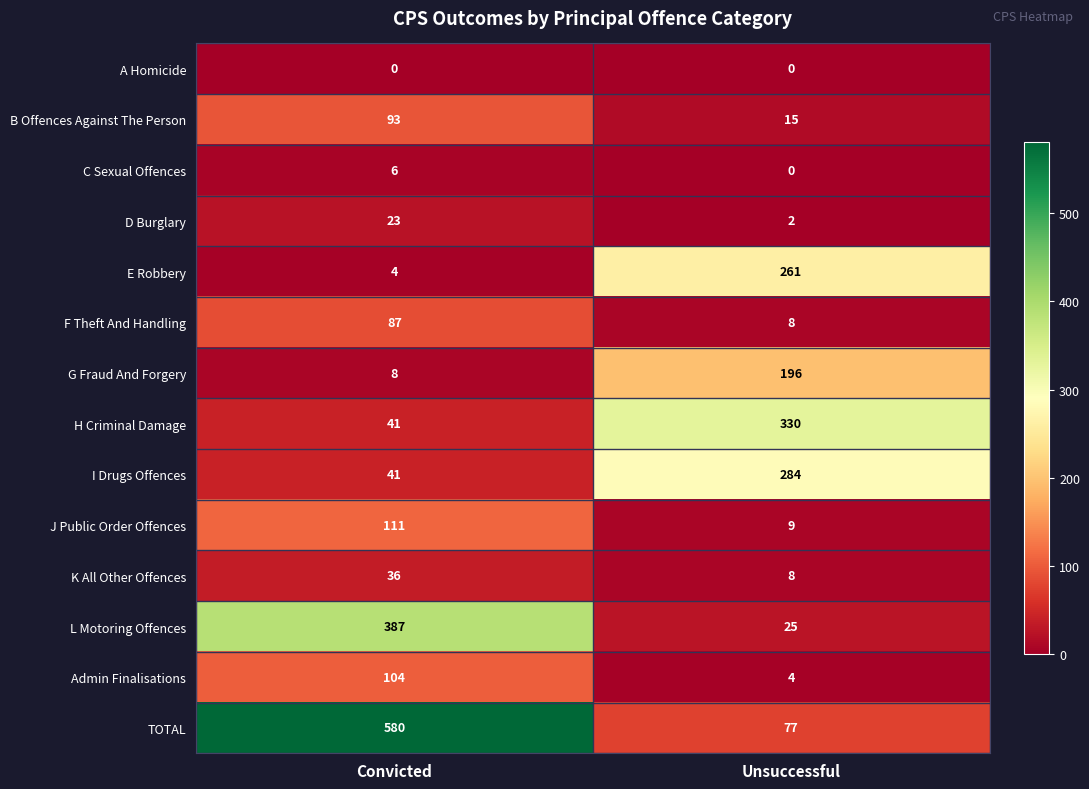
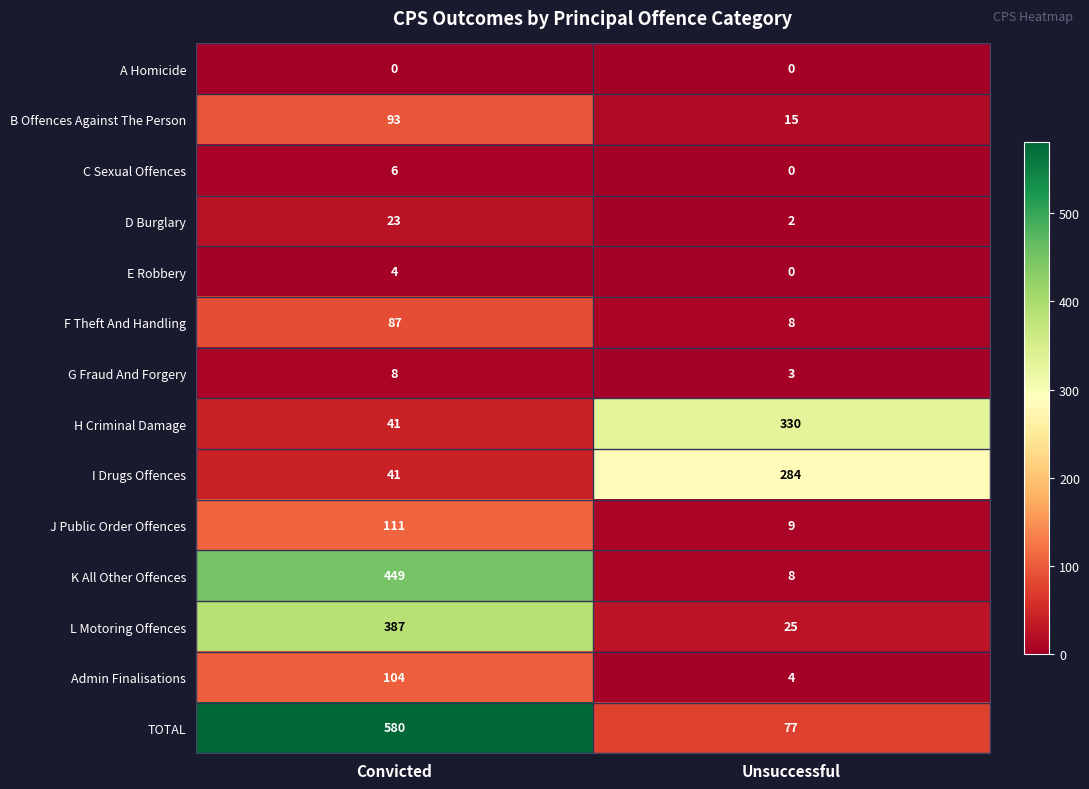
  {
    "A Homicide": {
      "Convicted": 0,
      "Unsuccessful": 0
    },
    "B Offences Against The Person": {
      "Convicted": 93,
      "Unsuccessful": 15
    },
    "C Sexual Offences": {
      "Convicted": 6,
      "Unsuccessful": 0
    },
    "D Burglary": {
      "Convicted": 23,
      "Unsuccessful": 2
    },
    "E Robbery": {
      "Convicted": 4,
-     "Unsuccessful": 261
+     "Unsuccessful": 0
    },
    "F Theft And Handling": {
      "Convicted": 87,
      "Unsuccessful": 8
    },
    "G Fraud And Forgery": {
      "Convicted": 8,
-     "Unsuccessful": 196
+     "Unsuccessful": 3
    },
    "H Criminal Damage": {
      "Convicted": 41,
      "Unsuccessful": 330
    },
    "I Drugs Offences": {
      "Convicted": 41,
      "Unsuccessful": 284
    },
    "J Public Order Offences": {
      "Convicted": 111,
      "Unsuccessful": 9
    },
    "K All Other Offences": {
-     "Convicted": 36,
+     "Convicted": 449,
      "Unsuccessful": 8
    },
    "L Motoring Offences": {
      "Convicted": 387,
      "Unsuccessful": 25
    },
    "Admin Finalisations": {
      "Convicted": 104,
      "Unsuccessful": 4
    },
    "TOTAL": {
      "Convicted": 580,
      "Unsuccessful": 77
    }
  }
